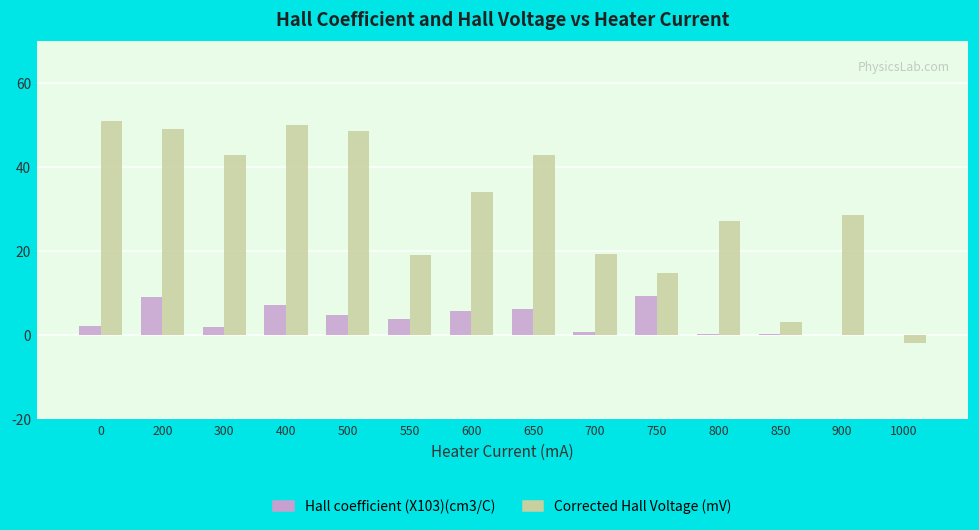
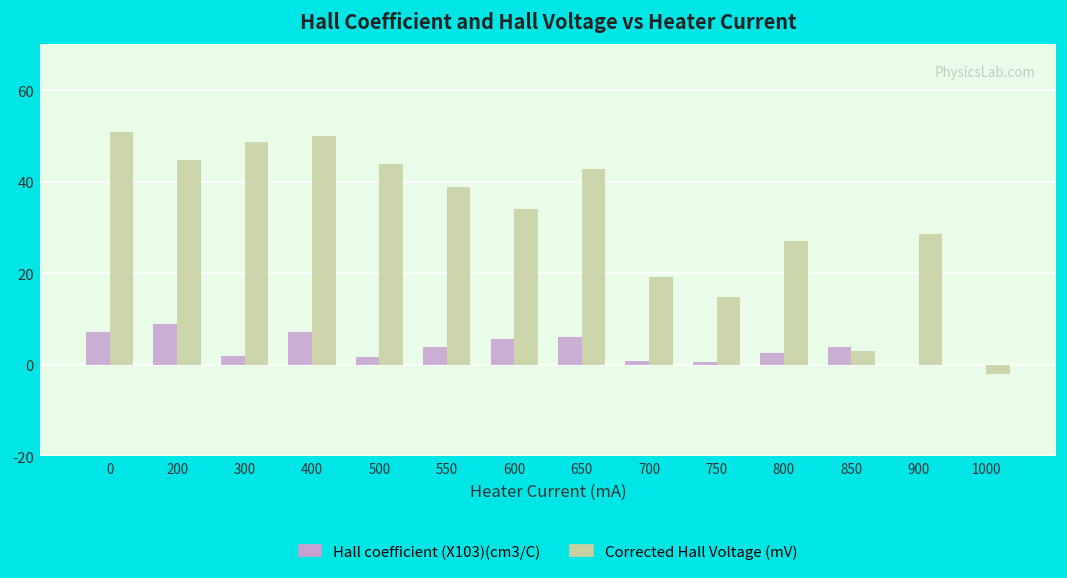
  {
    "Hall coefficient (X103)(cm3/C)": {
-     "0": 2,
+     "0": 7,
      "200": 9,
      "300": 2,
      "400": 7,
-     "500": 5,
+     "500": 2,
      "550": 4,
      "600": 6,
      "650": 6,
      "700": 1,
-     "750": 9,
-     "800": 0,
-     "850": 0
+     "750": 1,
+     "800": 3,
+     "850": 4
    },
    "Corrected Hall Voltage (mV)": {
      "0": 51,
-     "200": 49,
-     "300": 43,
+     "200": 45,
+     "300": 49,
      "400": 50,
-     "500": 49,
-     "550": 19,
+     "500": 44,
+     "550": 39,
      "600": 34,
      "650": 43,
      "700": 19,
      "750": 15,
      "800": 27,
      "850": 3,
      "900": 29,
      "1000": -2
    }
  }
